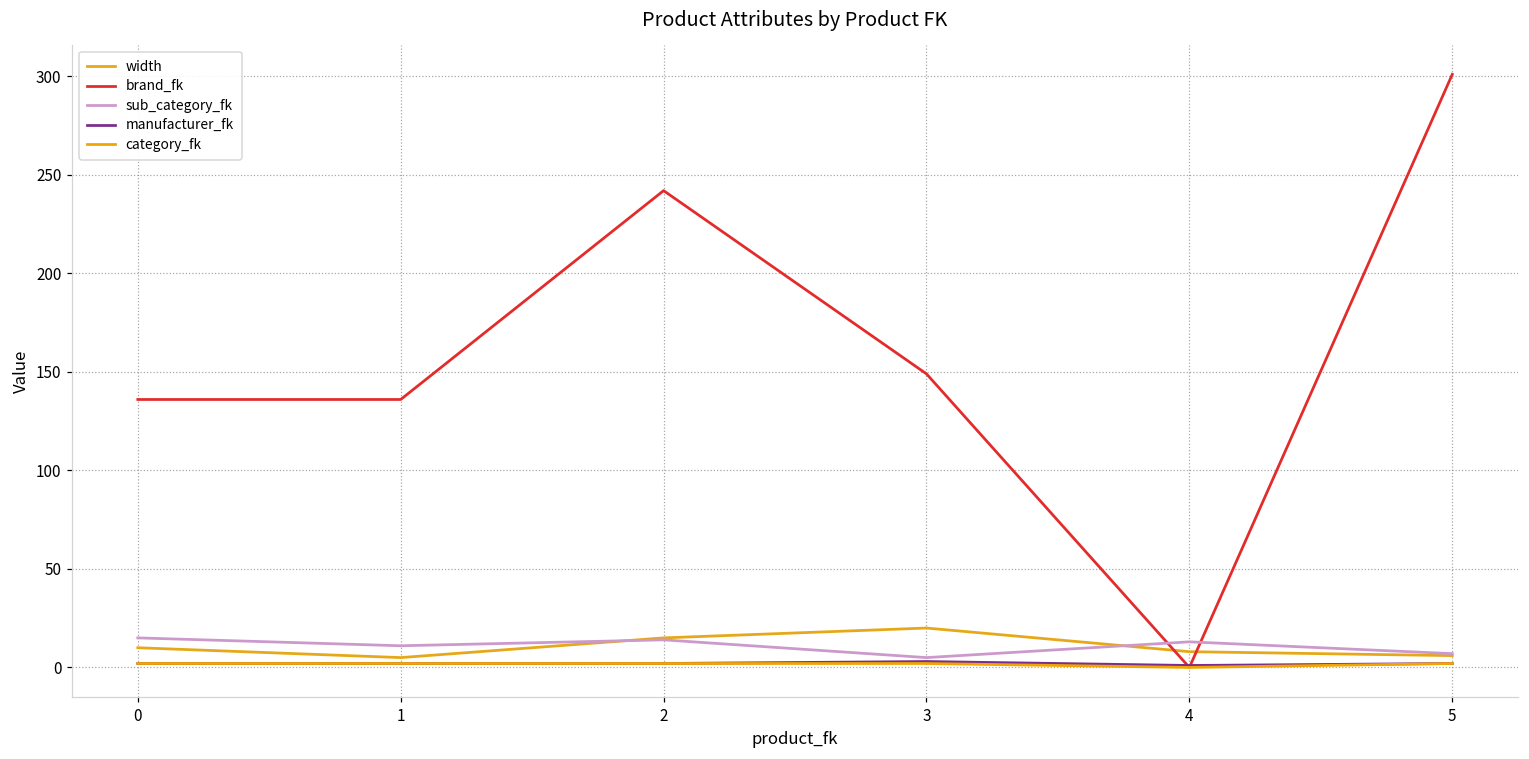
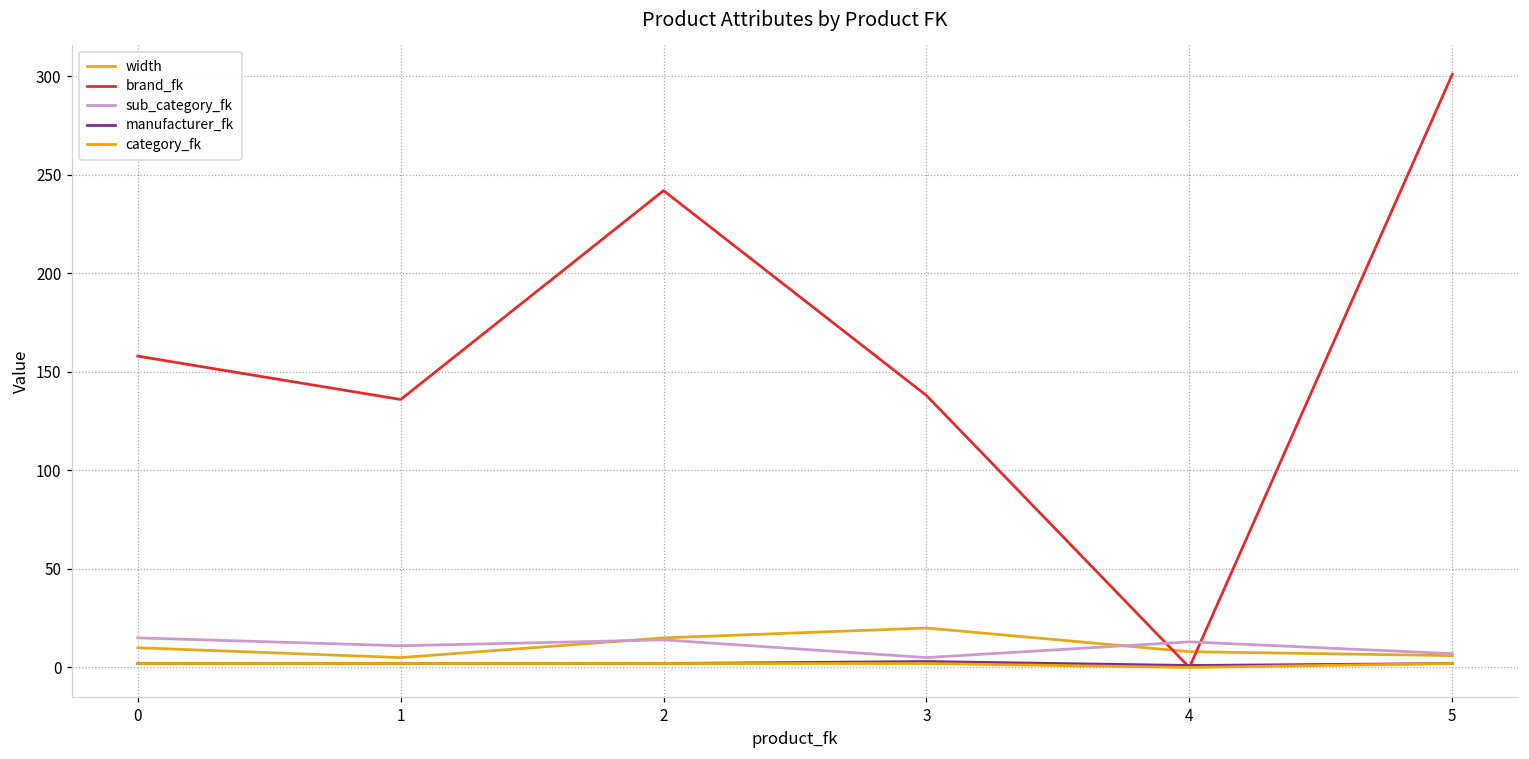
  {
    "brand_fk": {
-     "0": 136,
+     "0": 158,
      "1": 136,
      "2": 242,
-     "3": 149,
+     "3": 138,
      "5": 301
    },
    "sub_category_fk": {
      "0": 15,
      "1": 11,
      "3": 5,
      "4": 13
    }
  }
